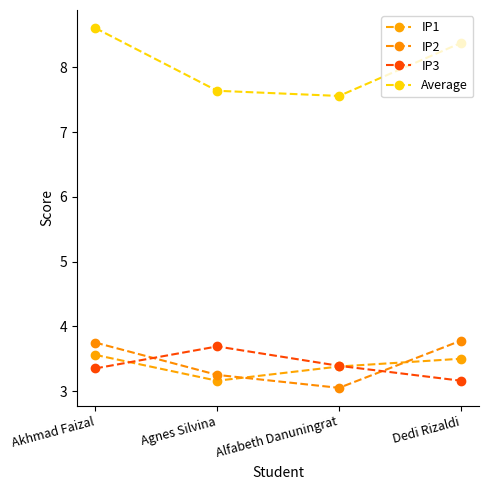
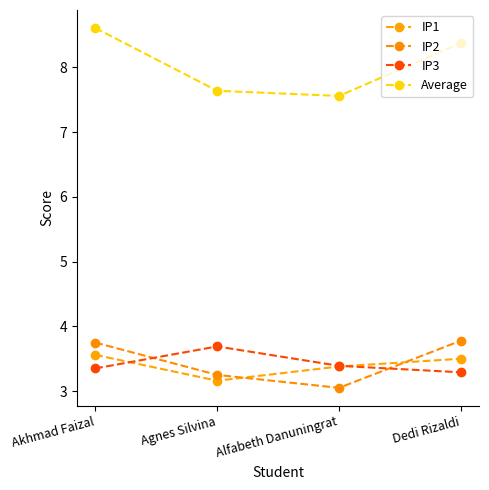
  {
    "IP3": {
      "Akhmad Faizal": 3.4,
      "Agnes Silvina": 3.7,
-     "Dedi Rizaldi": 3.2
+     "Dedi Rizaldi": 3.3
    }
  }
